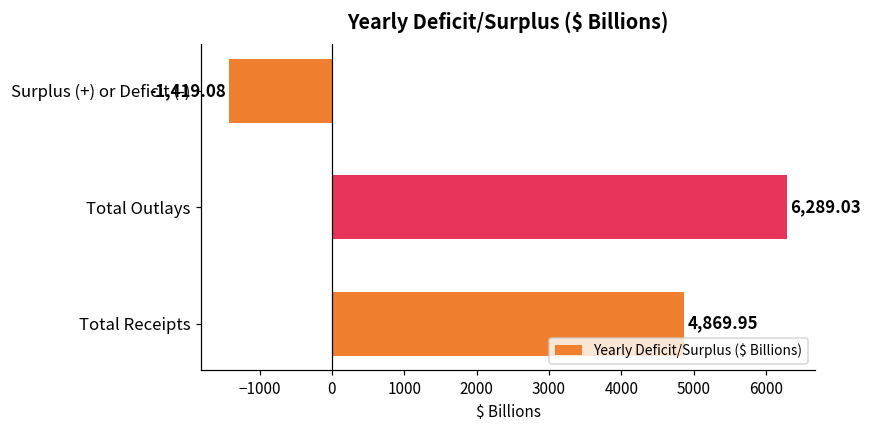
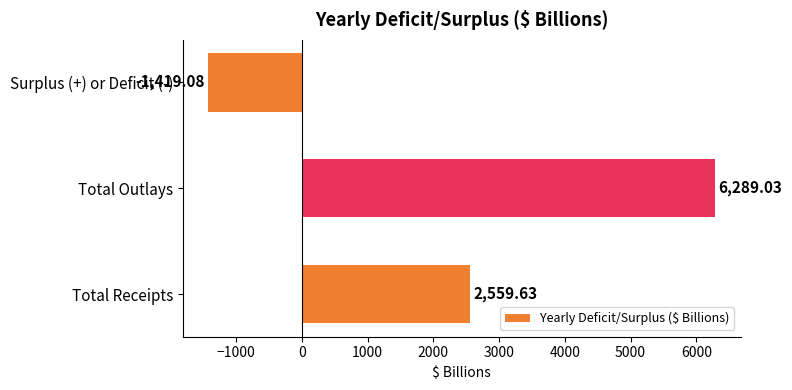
  {
    "Surplus (+) or Deficit (-)": "-1,419.08",
    "Total Outlays": "6,289.03",
-   "Total Receipts": "4,869.95"
+   "Total Receipts": "2,559.63"
  }
